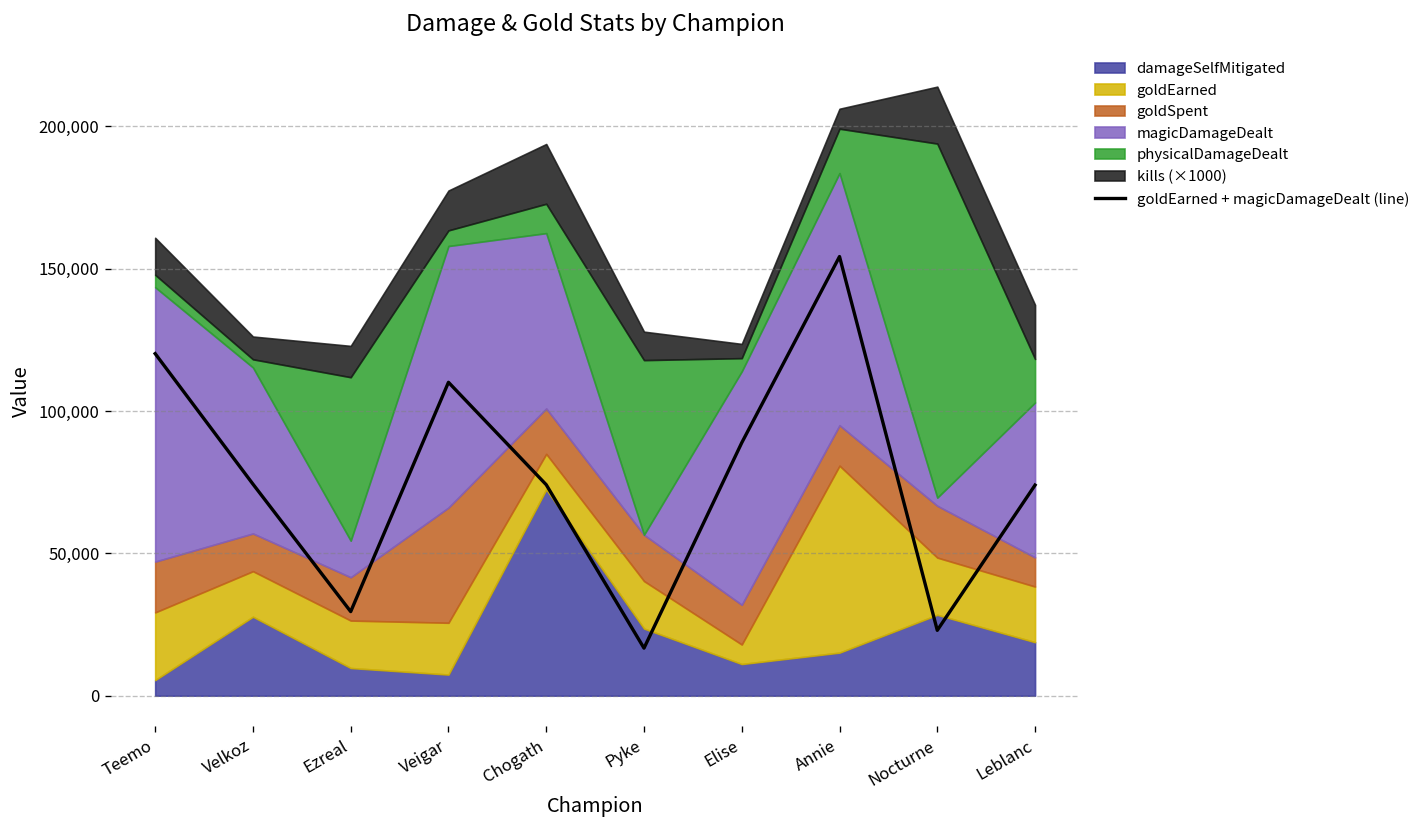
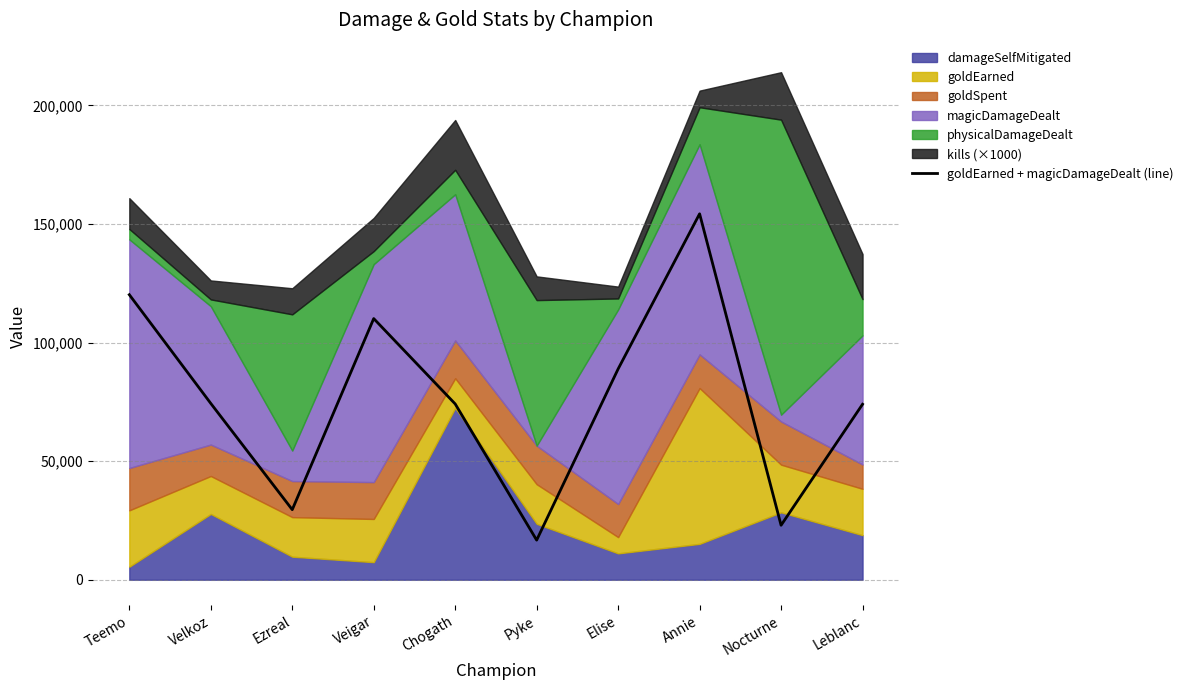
  {
    "damageSelfMitigated": {
      "Teemo": "5,000",
      "Velkoz": "28,000",
      "Ezreal": "10,000",
      "Veigar": "7,000",
      "Chogath": "72,000",
      "Pyke": "24,000",
      "Elise": "11,000",
      "Annie": "15,000",
      "Nocturne": "28,000",
      "Leblanc": "19,000"
    },
    "goldEarned": {
      "Teemo": "24,000",
      "Velkoz": "16,000",
      "Ezreal": "17,000",
      "Veigar": "18,000",
      "Chogath": "13,000",
      "Pyke": "17,000",
      "Elise": "7,000",
      "Annie": "66,000",
      "Nocturne": "20,000",
      "Leblanc": "20,000"
    },
    "goldSpent": {
      "Teemo": "18,000",
      "Velkoz": "13,000",
      "Ezreal": "15,000",
-     "Veigar": "40,000",
+     "Veigar": "16,000",
      "Chogath": "16,000",
      "Elise": "14,000",
      "Annie": "14,000",
      "Nocturne": "18,000",
      "Leblanc": "10,000"
    },
    "magicDamageDealt": {
      "Teemo": "96,000",
      "Velkoz": "58,000",
      "Ezreal": "13,000",
      "Veigar": "92,000",
      "Chogath": "62,000",
      "Elise": "82,000",
      "Annie": "89,000",
      "Nocturne": "3,000",
      "Leblanc": "54,000"
    },
    "physicalDamageDealt": {
      "Teemo": "4,000",
      "Velkoz": "3,000",
      "Ezreal": "57,000",
      "Veigar": "6,000",
      "Chogath": "10,000",
      "Pyke": "61,000",
      "Elise": "5,000",
      "Annie": "16,000",
      "Nocturne": "124,000",
      "Leblanc": "15,000"
    }
  }
